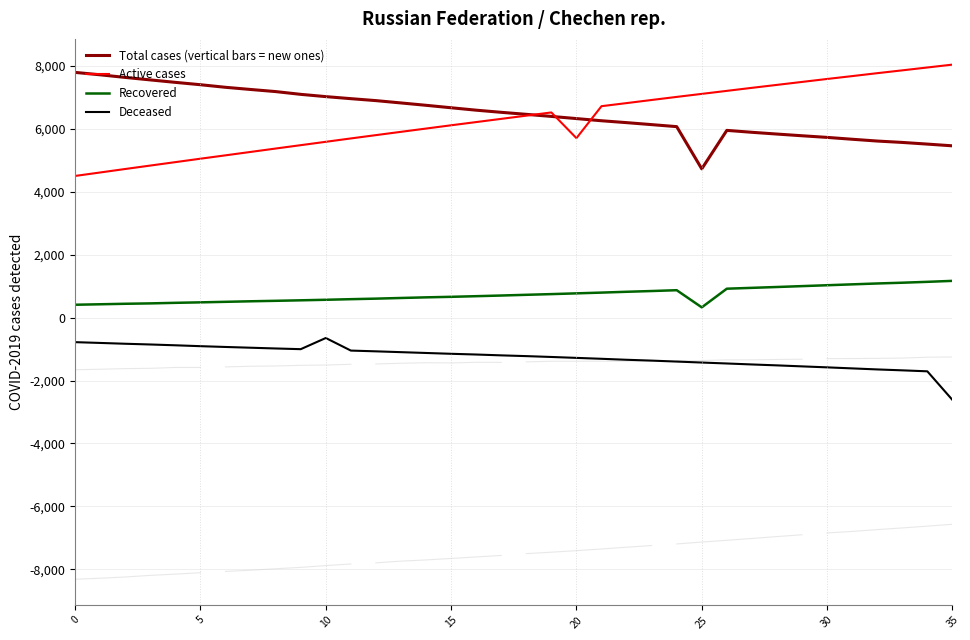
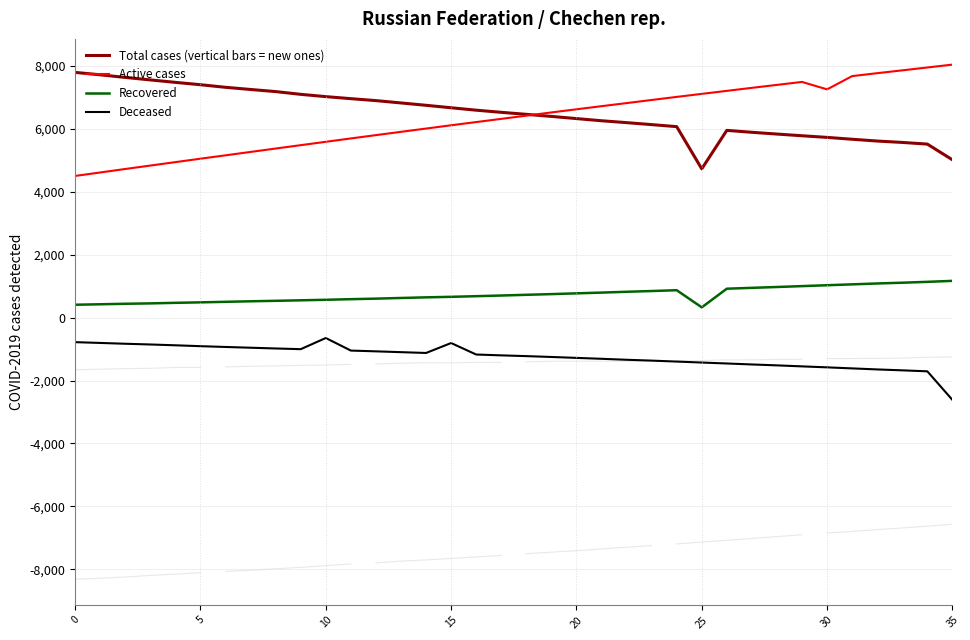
  {
    "Total cases (vertical bars = new ones)": {
      "0": "7,800",
      "5": "7,400",
      "10": "7,000",
      "15": "6,700",
      "20": "6,300",
      "25": "4,700",
      "30": "5,700",
-     "35": "5,500"
+     "35": "5,000"
    },
    "Active cases": {
      "0": "4,500",
      "5": "5,100",
      "10": "5,600",
      "15": "6,100",
-     "20": "5,700",
+     "20": "6,600",
      "25": "7,100",
-     "30": "7,600",
+     "30": "7,300",
      "35": "8,000"
    },
    "Recovered": {
      "0": "400",
      "5": "500",
      "10": "600",
      "15": "700",
      "20": "800",
      "25": "300",
      "30": "1,000",
      "35": "1,200"
    },
    "Deceased": {
      "0": "-800",
      "5": "-900",
      "10": "-600",
-     "15": "-1,100",
+     "15": "-800",
      "20": "-1,300",
      "30": "-1,600",
      "35": "-2,600"
    }
  }
